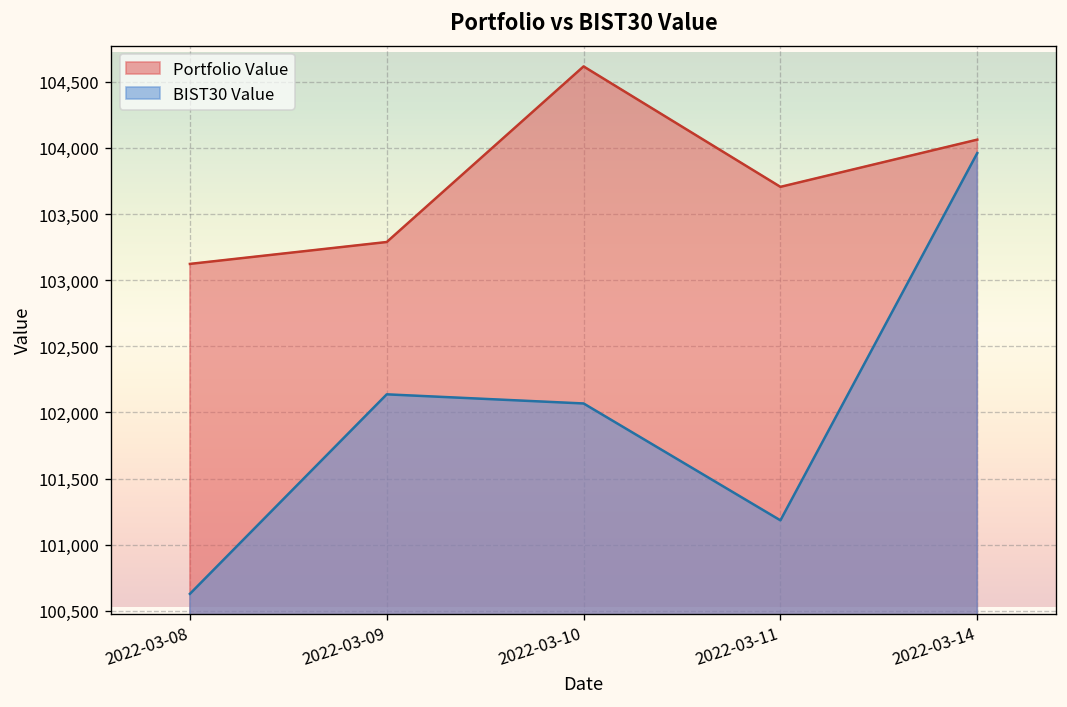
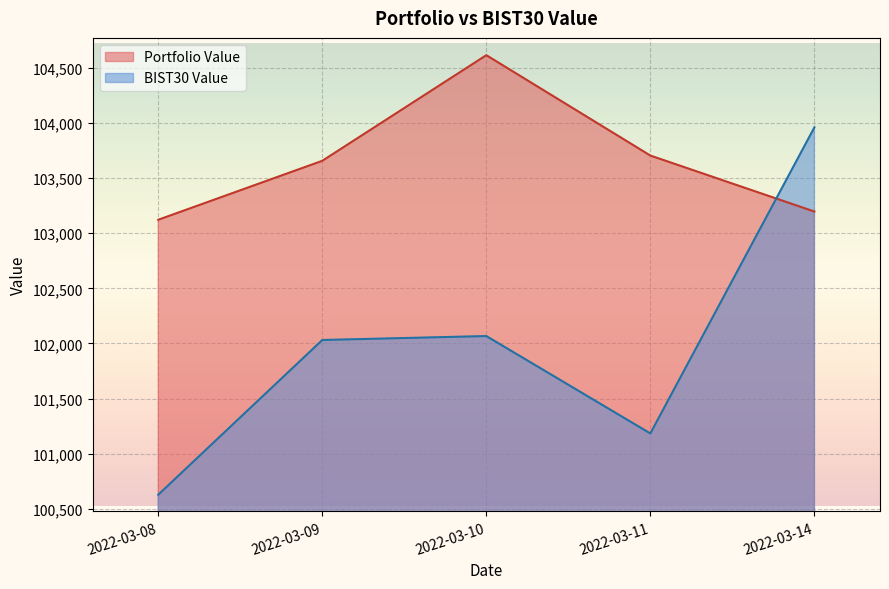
  {
    "Portfolio Value": {
      "2022-03-08": "103,120",
-     "2022-03-09": "103,290",
+     "2022-03-09": "103,660",
      "2022-03-10": "104,620",
      "2022-03-11": "103,700",
-     "2022-03-14": "104,060"
+     "2022-03-14": "103,200"
    },
    "BIST30 Value": {
      "2022-03-08": "100,630",
-     "2022-03-09": "102,140",
+     "2022-03-09": "102,030",
      "2022-03-10": "102,070",
      "2022-03-11": "101,180",
      "2022-03-14": "103,960"
    }
  }
